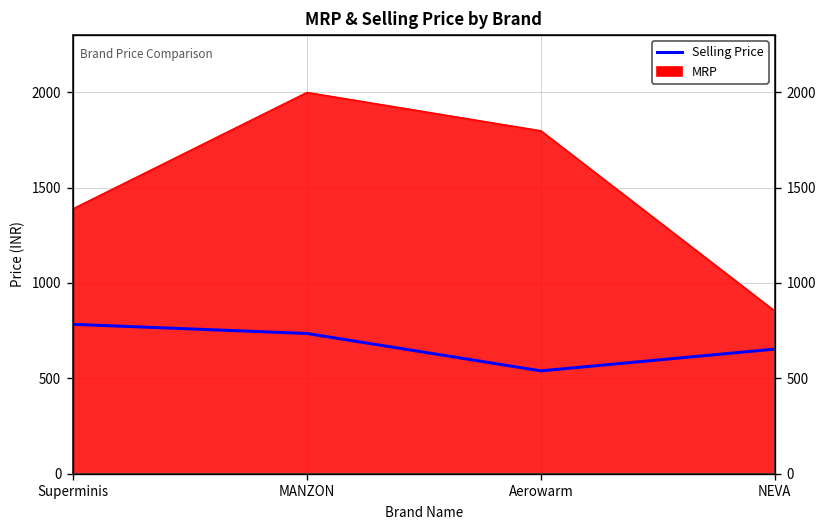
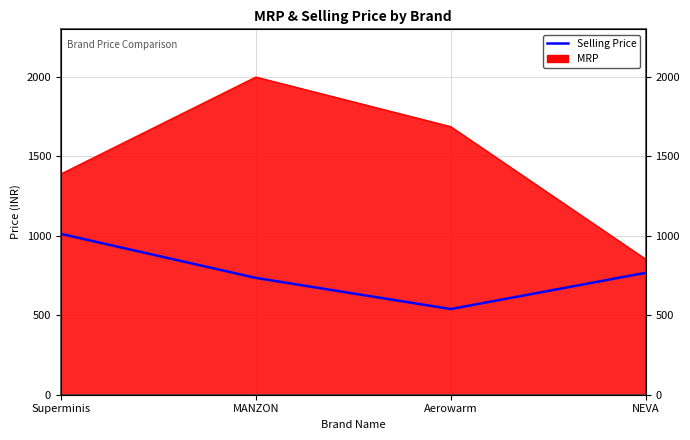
  {
    "MRP": {
      "Superminis": 1390,
      "MANZON": 2000,
-     "Aerowarm": 1800,
+     "Aerowarm": 1690,
      "NEVA": 850
    },
    "Selling Price": {
-     "Superminis": 780,
+     "Superminis": 1010,
      "MANZON": 740,
      "Aerowarm": 540,
-     "NEVA": 650
+     "NEVA": 770
    }
  }
